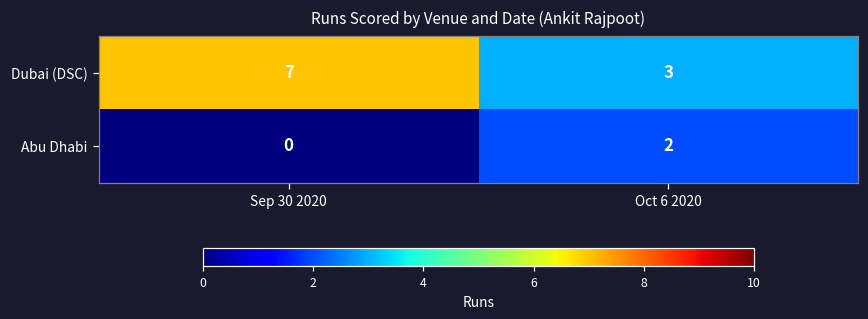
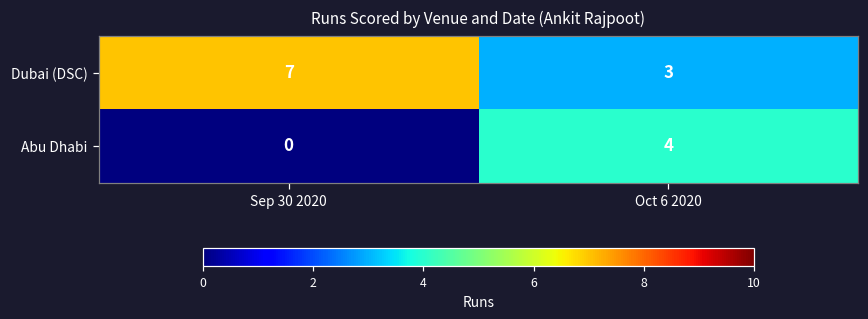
  {
    "Dubai (DSC)": {
      "Sep 30 2020": 7,
      "Oct 6 2020": 3
    },
    "Abu Dhabi": {
      "Sep 30 2020": 0,
-     "Oct 6 2020": 2
+     "Oct 6 2020": 4
    }
  }
